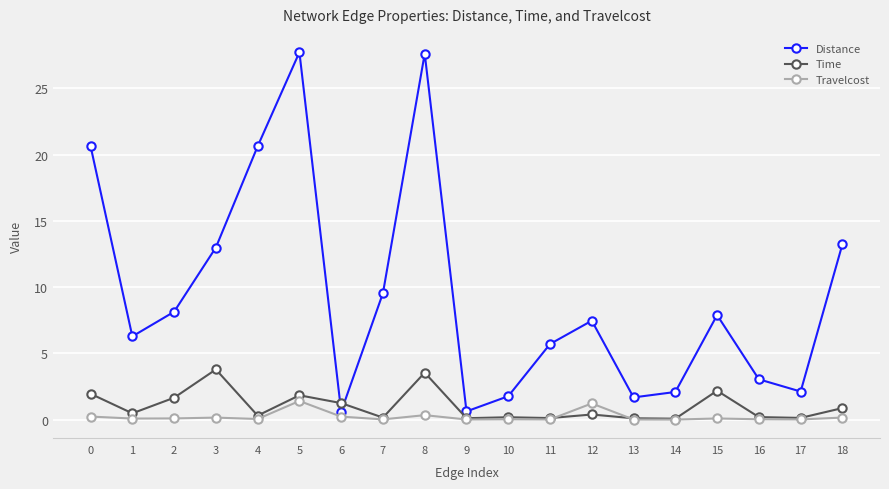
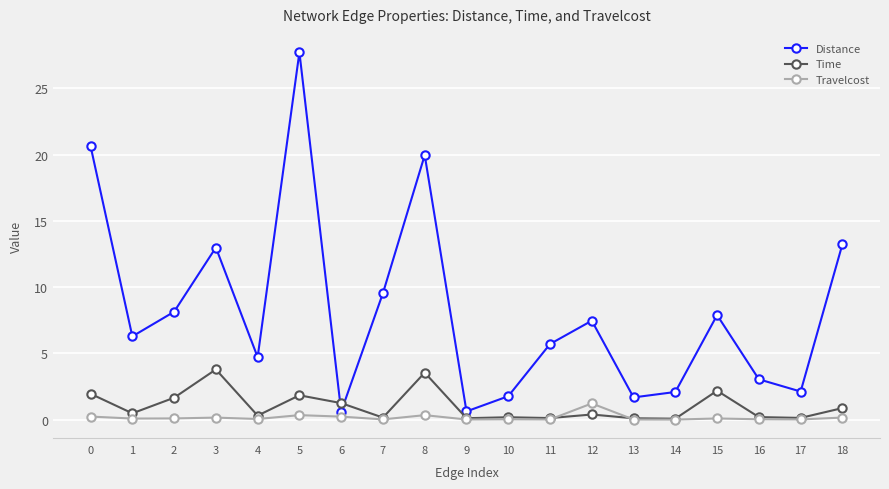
  {
    "Distance": {
      "0": 20.6,
      "1": 6.3,
      "2": 8.1,
      "3": 13.0,
-     "4": 20.6,
+     "4": 4.7,
      "5": 27.7,
      "6": 0.6,
      "7": 9.6,
-     "8": 27.6,
+     "8": 20.0,
      "9": 0.6,
      "10": 1.8,
      "11": 5.7,
      "12": 7.5,
      "13": 1.7,
      "14": 2.1,
      "15": 7.9,
      "16": 3.1,
      "17": 2.1,
      "18": 13.2
    },
    "Time": {
      "0": 2.0,
      "1": 0.5,
      "2": 1.7,
      "3": 3.8,
      "4": 0.3,
      "5": 1.8,
      "6": 1.3,
      "8": 3.6,
      "12": 0.4,
      "15": 2.2,
      "18": 0.9
    },
    "Travelcost": {
      "0": 0.2,
      "1": 0.1,
      "2": 0.1,
      "3": 0.2,
      "4": 0.1,
-     "5": 1.4,
+     "5": 0.4,
      "6": 0.2,
      "8": 0.4,
      "12": 1.2,
      "15": 0.1,
      "18": 0.2
    }
  }
